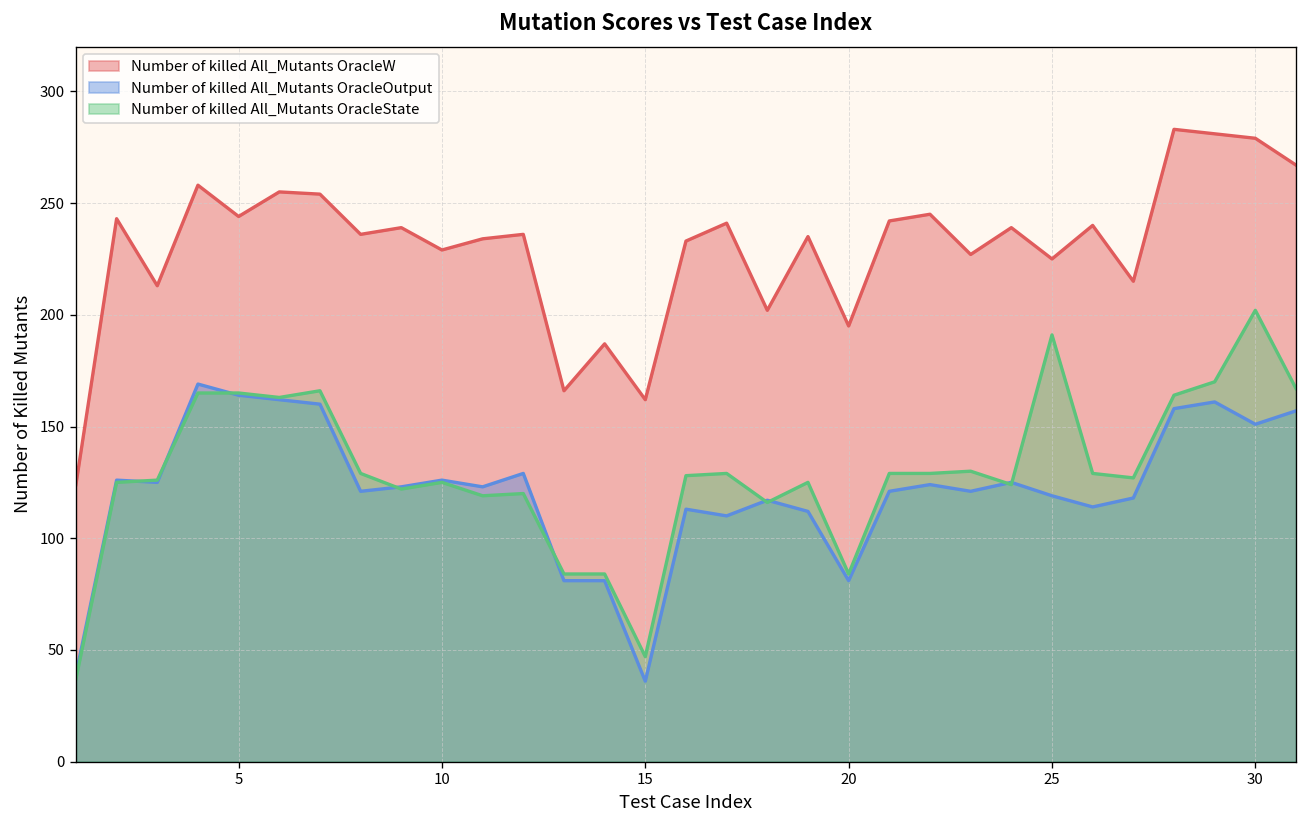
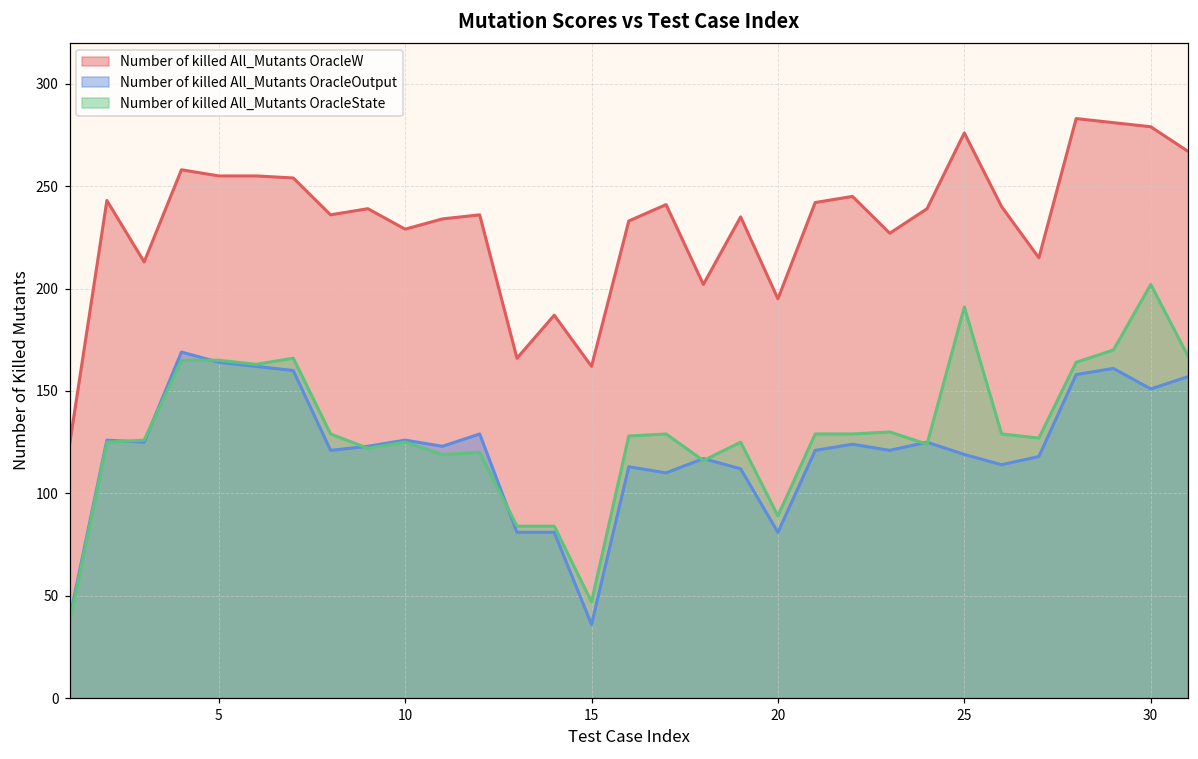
  {
    "Number of killed All_Mutants OracleW": {
-     "5": 244,
+     "5": 255,
      "10": 229,
      "15": 162,
      "20": 195,
-     "25": 225,
+     "25": 276,
      "30": 279
    },
    "Number of killed All_Mutants OracleOutput": {
      "15": 36,
      "20": 81,
      "25": 119,
      "30": 151
    },
    "Number of killed All_Mutants OracleState": {
      "15": 47,
-     "20": 84,
+     "20": 89,
      "25": 191,
      "30": 202
    }
  }
